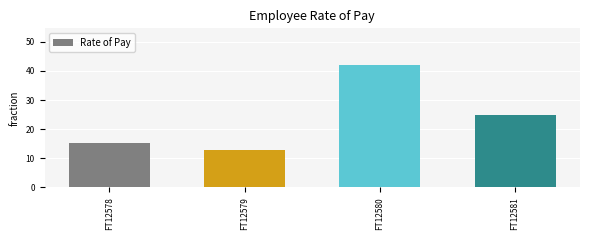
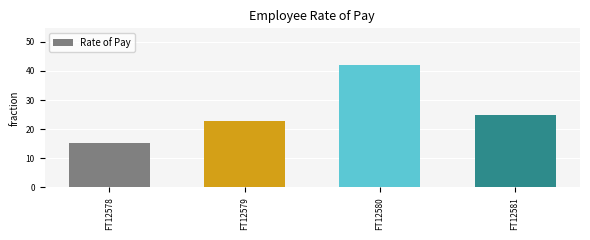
  {
    "FT12578": 15,
-   "FT12579": 13,
+   "FT12579": 23,
    "FT12580": 42,
    "FT12581": 25
  }
